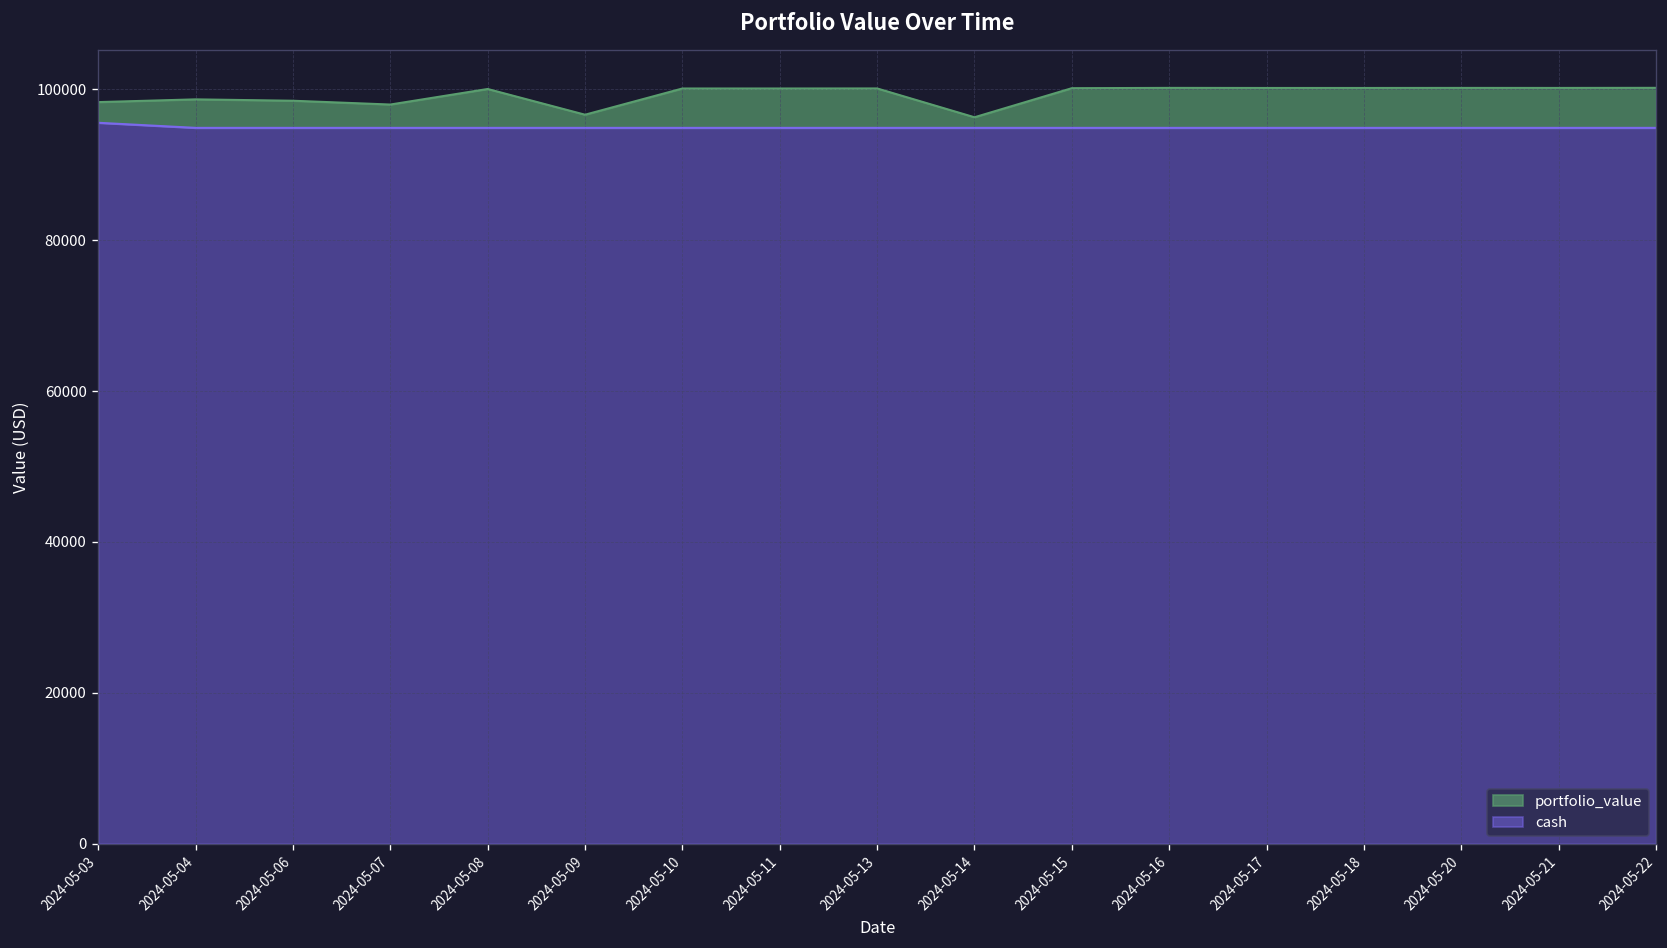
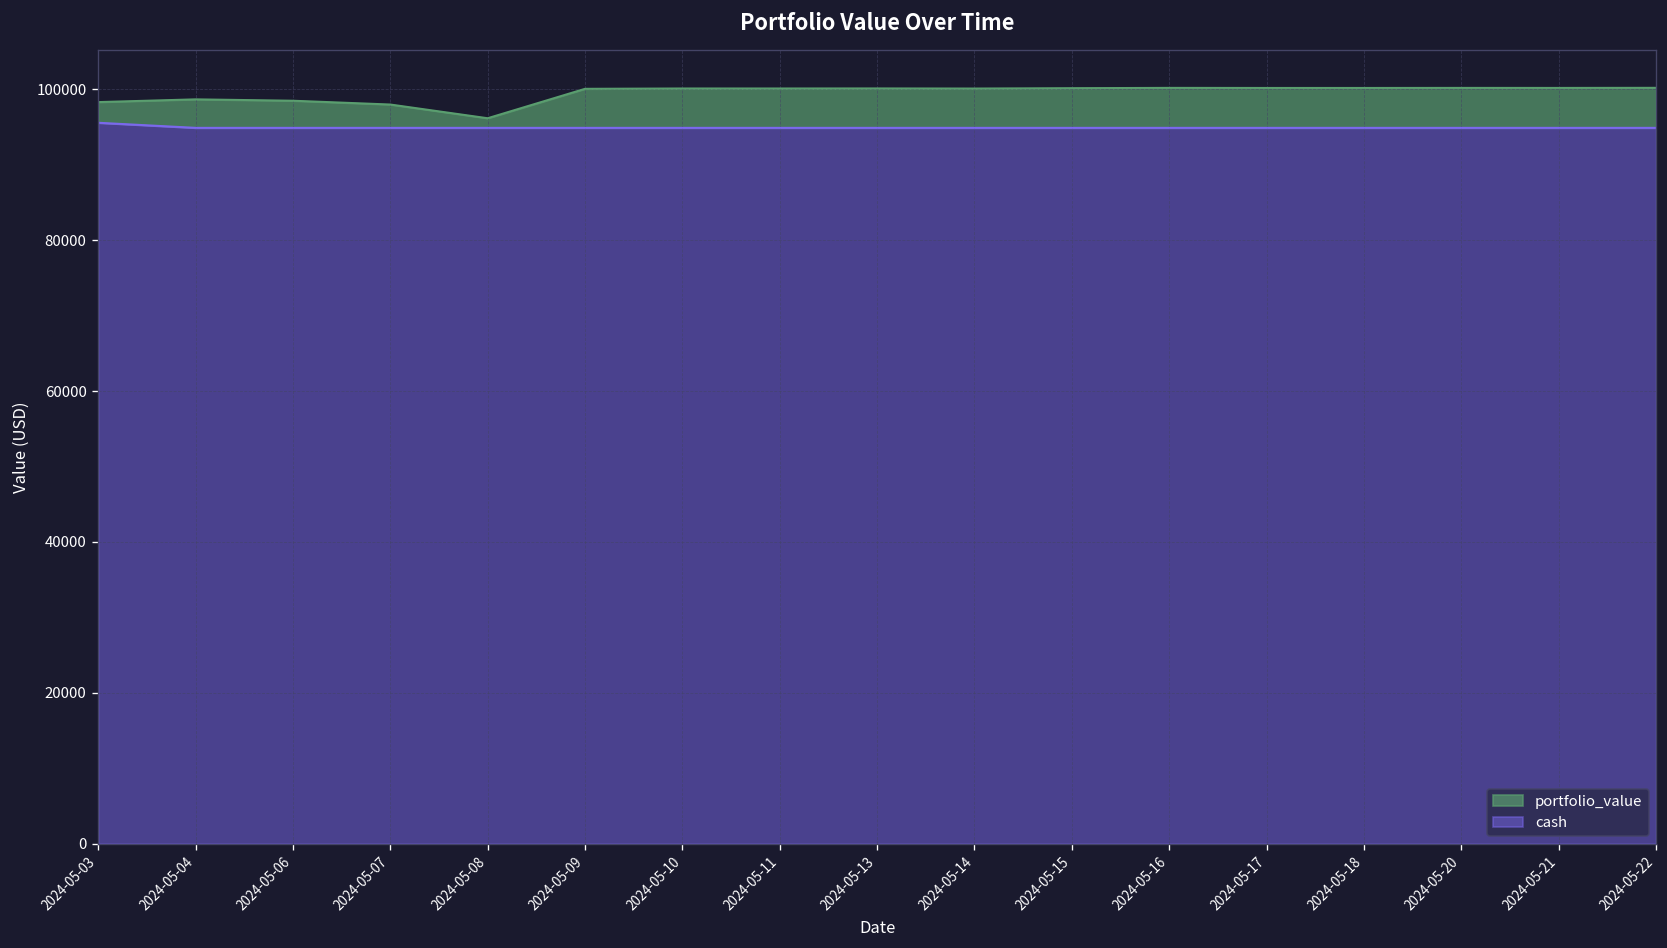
  {
    "portfolio_value": {
      "2024-05-03": 98000,
      "2024-05-04": 99000,
      "2024-05-06": 98000,
      "2024-05-07": 98000,
-     "2024-05-08": 100000,
-     "2024-05-09": 97000,
+     "2024-05-08": 96000,
+     "2024-05-09": 100000,
      "2024-05-10": 100000,
      "2024-05-11": 100000,
      "2024-05-13": 100000,
-     "2024-05-14": 96000,
+     "2024-05-14": 100000,
      "2024-05-15": 100000,
      "2024-05-16": 100000,
      "2024-05-17": 100000,
      "2024-05-18": 100000,
      "2024-05-20": 100000,
      "2024-05-21": 100000,
      "2024-05-22": 100000
    },
    "cash": {
      "2024-05-03": 96000,
      "2024-05-04": 95000,
      "2024-05-06": 95000,
      "2024-05-07": 95000,
      "2024-05-08": 95000,
      "2024-05-09": 95000,
      "2024-05-10": 95000,
      "2024-05-11": 95000,
      "2024-05-13": 95000,
      "2024-05-14": 95000,
      "2024-05-15": 95000,
      "2024-05-16": 95000,
      "2024-05-17": 95000,
      "2024-05-18": 95000,
      "2024-05-20": 95000,
      "2024-05-21": 95000,
      "2024-05-22": 95000
    }
  }
